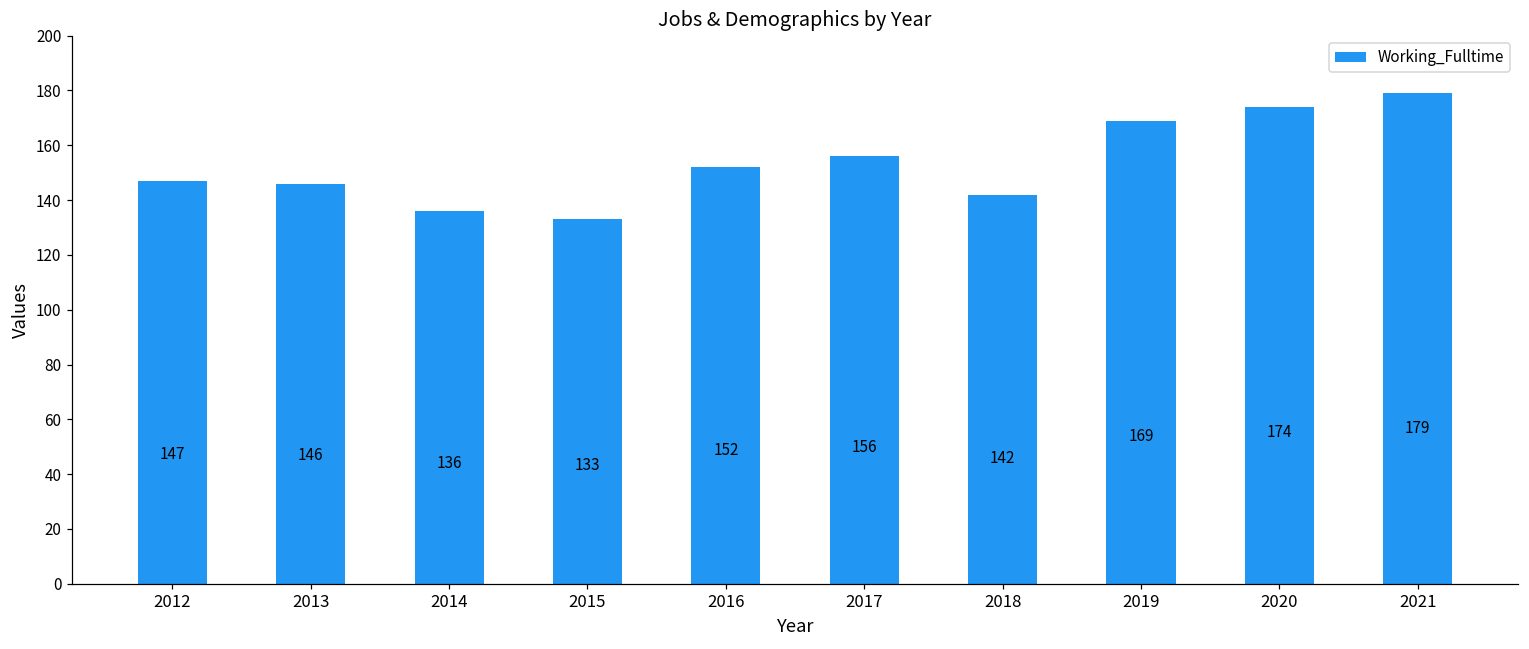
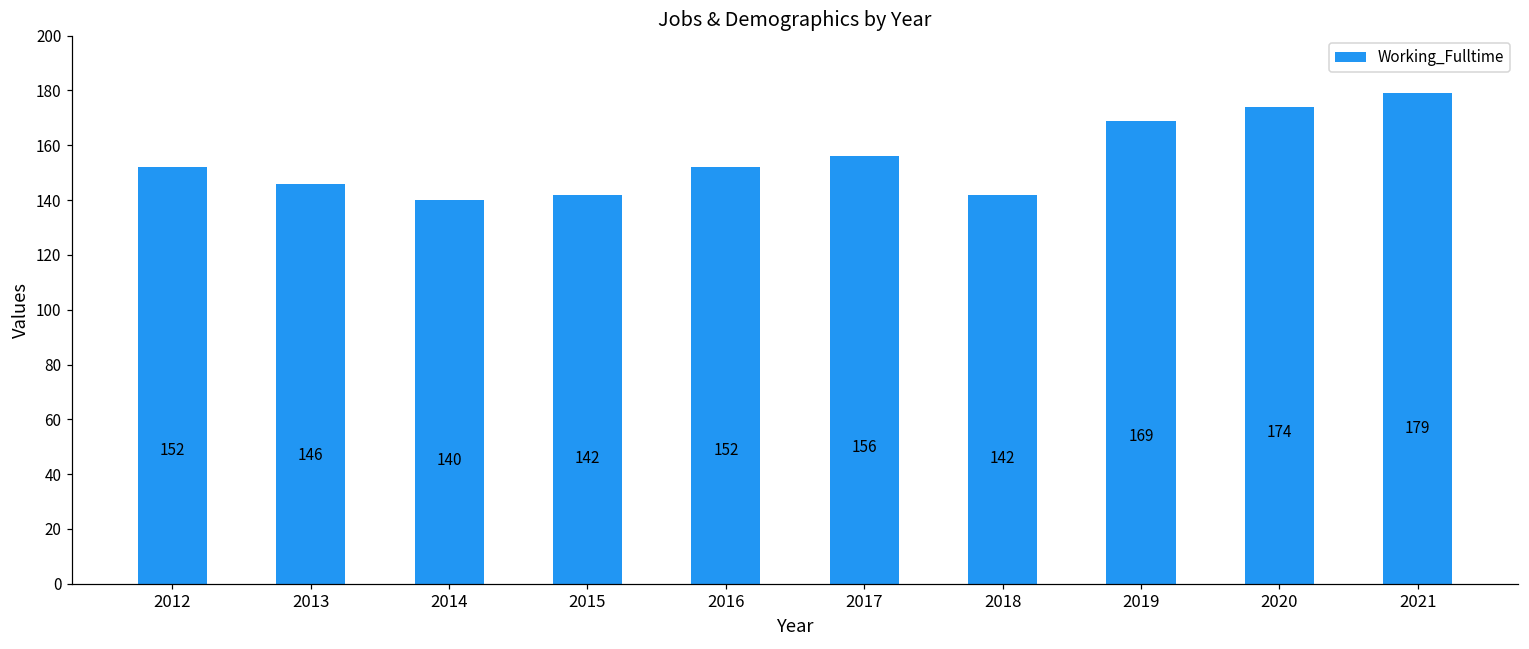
  {
-   "2012": 147,
+   "2012": 152,
    "2013": 146,
-   "2014": 136,
-   "2015": 133,
+   "2014": 140,
+   "2015": 142,
    "2016": 152,
    "2017": 156,
    "2018": 142,
    "2019": 169,
    "2020": 174,
    "2021": 179
  }
